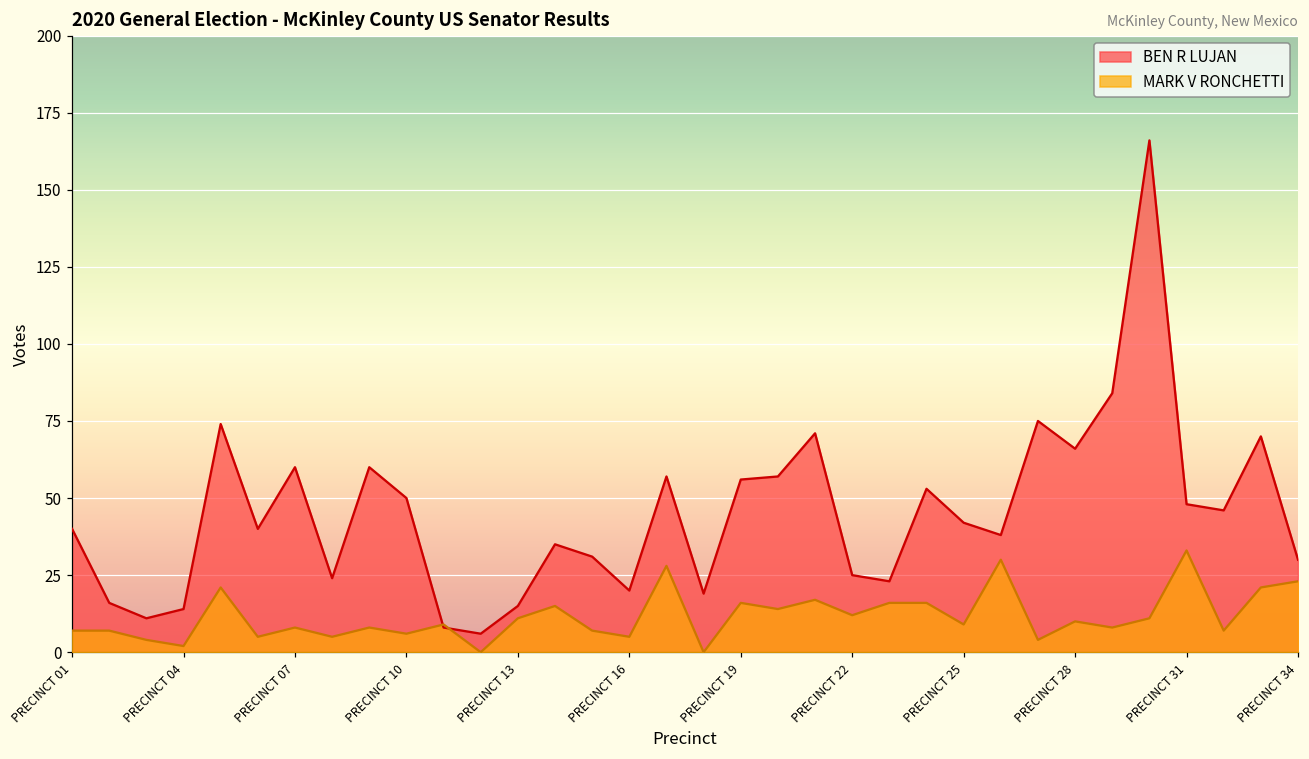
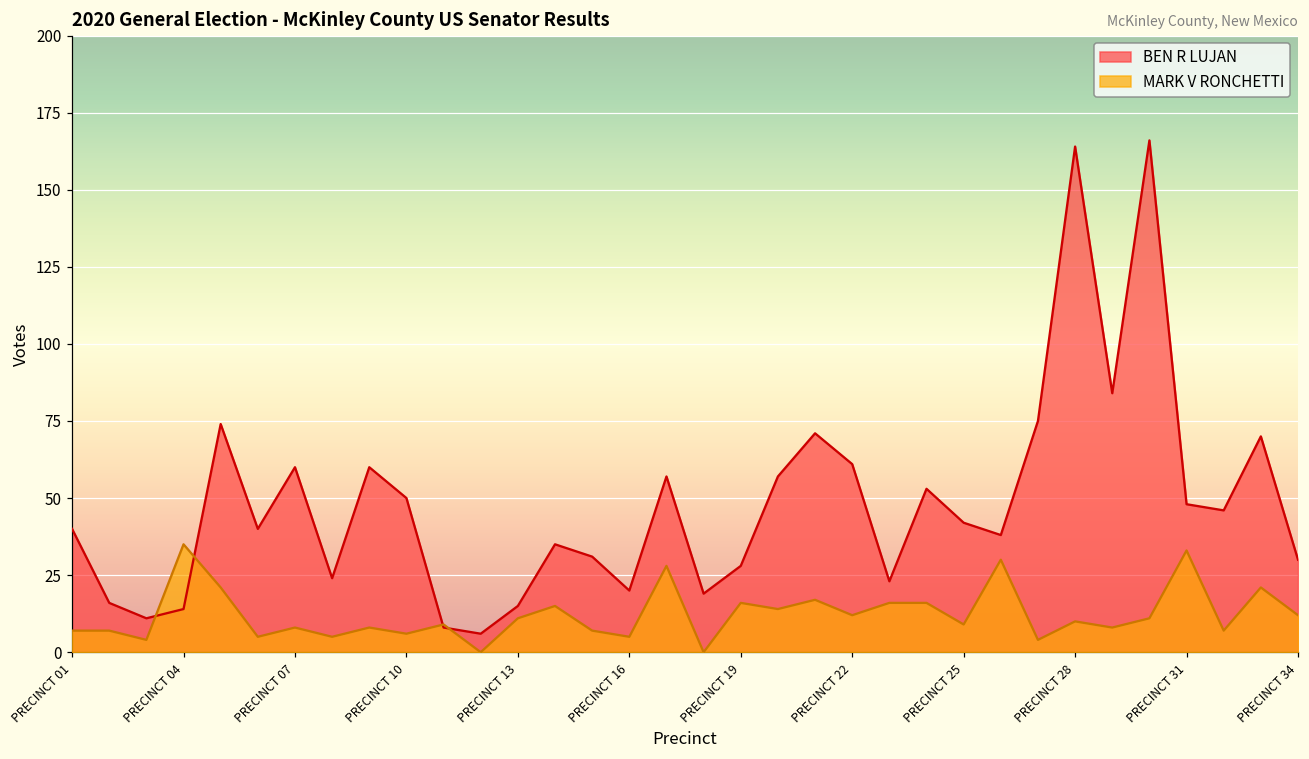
  {
    "BEN R LUJAN": {
      "PRECINCT 01": 40,
      "PRECINCT 04": 14,
      "PRECINCT 07": 60,
      "PRECINCT 10": 50,
      "PRECINCT 13": 15,
      "PRECINCT 16": 20,
-     "PRECINCT 19": 56,
-     "PRECINCT 22": 25,
+     "PRECINCT 19": 28,
+     "PRECINCT 22": 61,
      "PRECINCT 25": 42,
-     "PRECINCT 28": 66,
+     "PRECINCT 28": 164,
      "PRECINCT 31": 48,
      "PRECINCT 34": 30
    },
    "MARK V RONCHETTI": {
      "PRECINCT 01": 7,
-     "PRECINCT 04": 2,
+     "PRECINCT 04": 35,
      "PRECINCT 07": 8,
      "PRECINCT 10": 6,
      "PRECINCT 13": 11,
      "PRECINCT 16": 5,
      "PRECINCT 19": 16,
      "PRECINCT 22": 12,
      "PRECINCT 25": 9,
      "PRECINCT 28": 10,
      "PRECINCT 31": 33,
-     "PRECINCT 34": 23
+     "PRECINCT 34": 12
    }
  }
